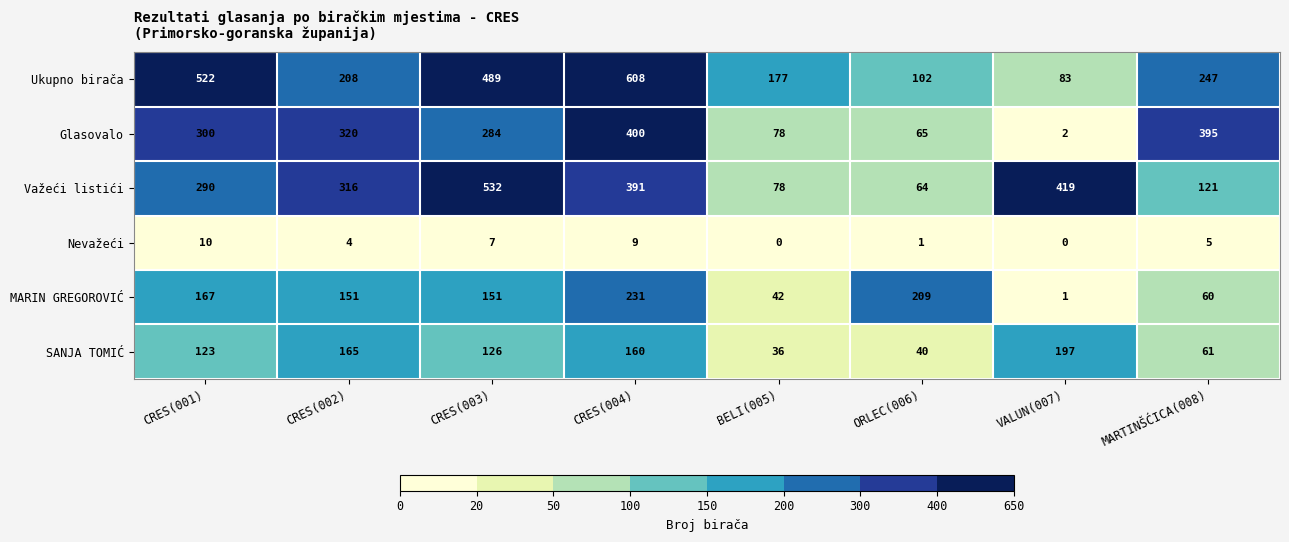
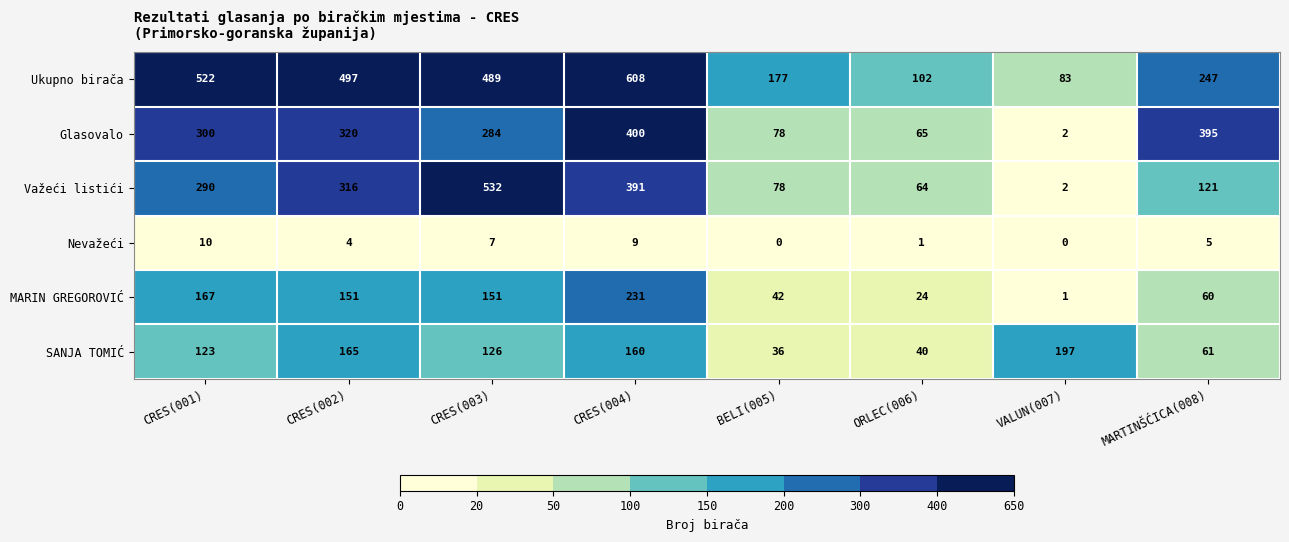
  {
    "Ukupno birača": {
      "CRES(001)": 522,
-     "CRES(002)": 208,
+     "CRES(002)": 497,
      "CRES(003)": 489,
      "CRES(004)": 608,
      "BELI(005)": 177,
      "ORLEC(006)": 102,
      "VALUN(007)": 83,
      "MARTINŠĆICA(008)": 247
    },
    "Glasovalo": {
      "CRES(001)": 300,
      "CRES(002)": 320,
      "CRES(003)": 284,
      "CRES(004)": 400,
      "BELI(005)": 78,
      "ORLEC(006)": 65,
      "VALUN(007)": 2,
      "MARTINŠĆICA(008)": 395
    },
    "Važeći listići": {
      "CRES(001)": 290,
      "CRES(002)": 316,
      "CRES(003)": 532,
      "CRES(004)": 391,
      "BELI(005)": 78,
      "ORLEC(006)": 64,
-     "VALUN(007)": 419,
+     "VALUN(007)": 2,
      "MARTINŠĆICA(008)": 121
    },
    "Nevažeći": {
      "CRES(001)": 10,
      "CRES(002)": 4,
      "CRES(003)": 7,
      "CRES(004)": 9,
      "BELI(005)": 0,
      "ORLEC(006)": 1,
      "VALUN(007)": 0,
      "MARTINŠĆICA(008)": 5
    },
    "MARIN GREGOROVIĆ": {
      "CRES(001)": 167,
      "CRES(002)": 151,
      "CRES(003)": 151,
      "CRES(004)": 231,
      "BELI(005)": 42,
-     "ORLEC(006)": 209,
+     "ORLEC(006)": 24,
      "VALUN(007)": 1,
      "MARTINŠĆICA(008)": 60
    },
    "SANJA TOMIĆ": {
      "CRES(001)": 123,
      "CRES(002)": 165,
      "CRES(003)": 126,
      "CRES(004)": 160,
      "BELI(005)": 36,
      "ORLEC(006)": 40,
      "VALUN(007)": 197,
      "MARTINŠĆICA(008)": 61
    }
  }
